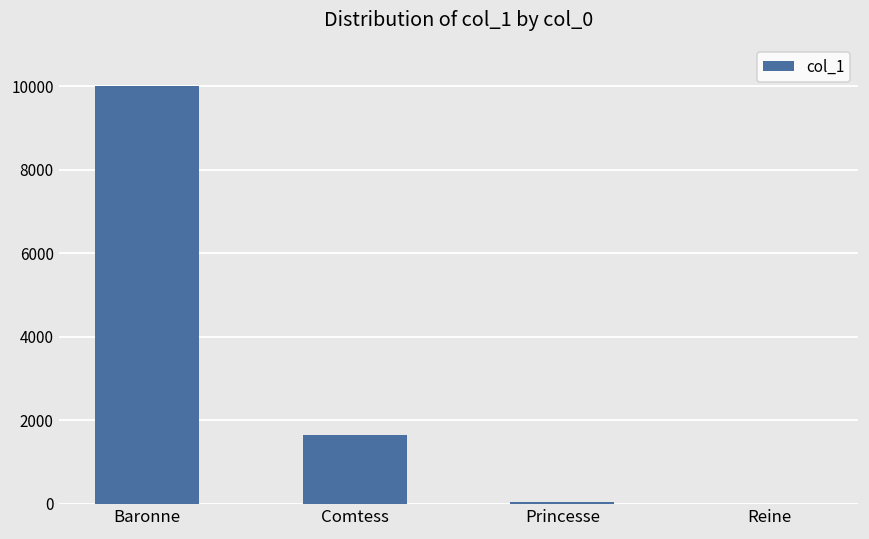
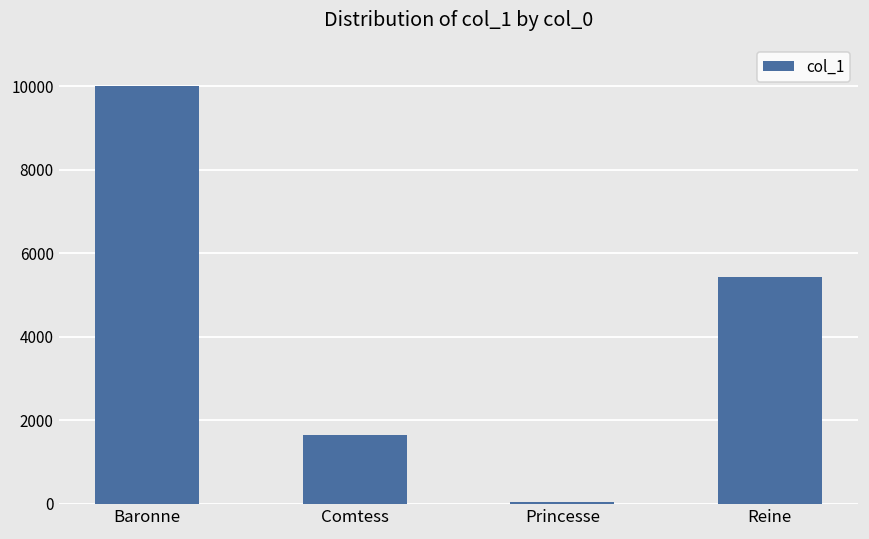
  {
    "Baronne": 10000,
    "Comtess": 1600,
-   "Reine": 0
+   "Reine": 5400
  }
